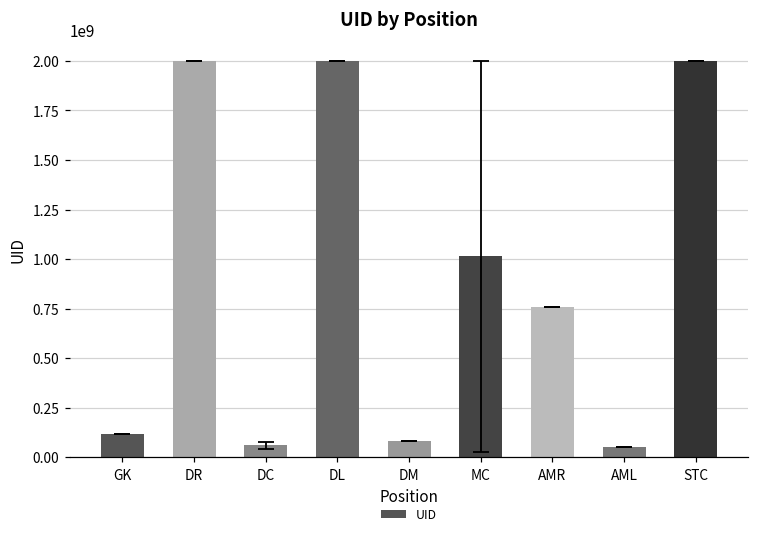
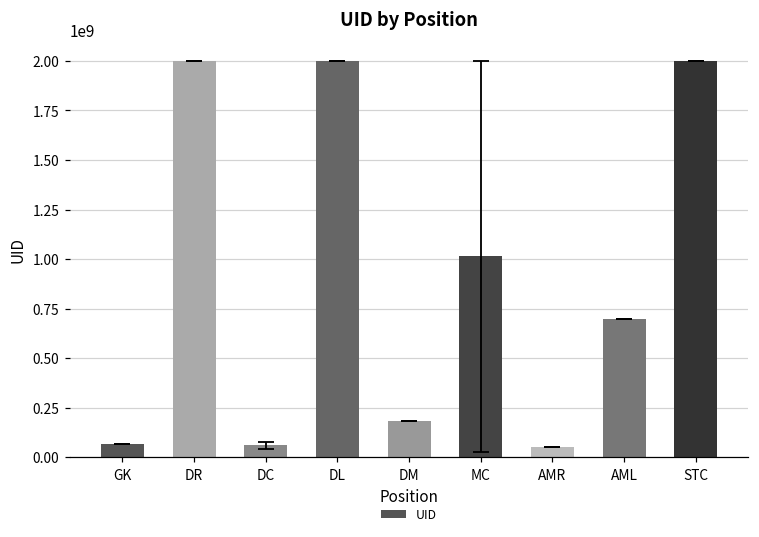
  {
    "UID": {
-     "GK": 120000000,
+     "GK": 70000000,
      "DR": 2000000000,
      "DC": 60000000,
      "DL": 2000000000,
-     "DM": 80000000,
+     "DM": 180000000,
      "MC": 1010000000,
-     "AMR": 760000000,
-     "AML": 50000000,
+     "AMR": 50000000,
+     "AML": 700000000,
      "STC": 2000000000
    }
  }
